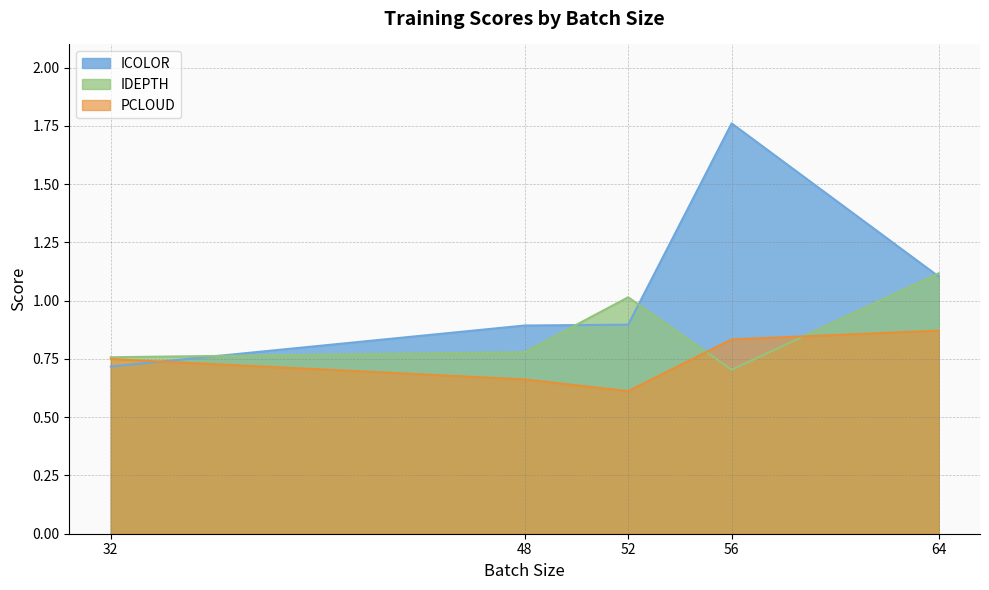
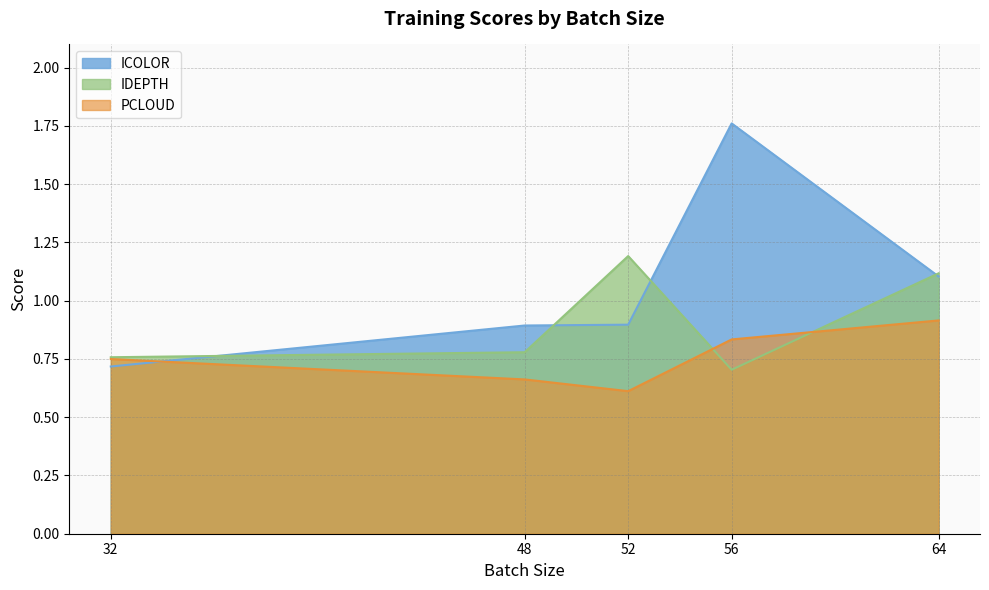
  {
    "ICOLOR": {
      "32": 0.72,
      "48": 0.89,
      "52": 0.90,
      "56": 1.76,
      "64": 1.10
    },
    "IDEPTH": {
      "48": 0.78,
-     "52": 1.01,
+     "52": 1.19,
      "56": 0.70,
      "64": 1.12
    },
    "PCLOUD": {
      "48": 0.66,
      "52": 0.61,
      "56": 0.83,
-     "64": 0.87
+     "64": 0.92
    }
  }
